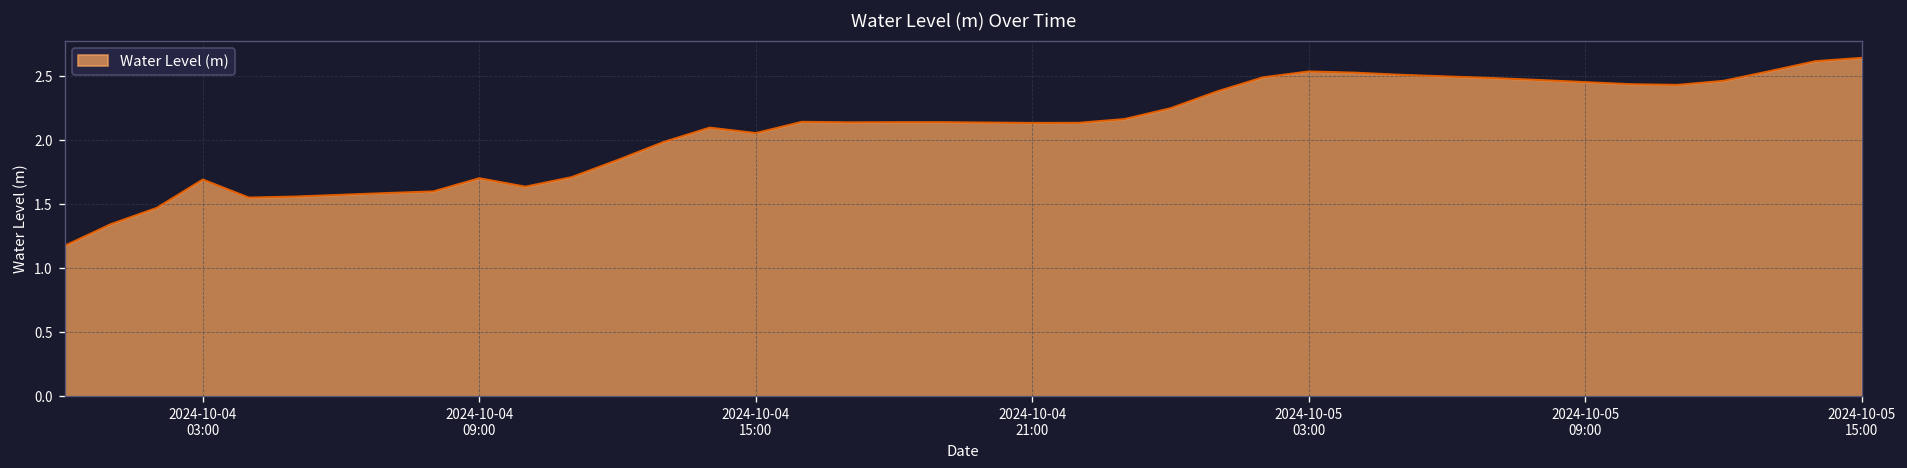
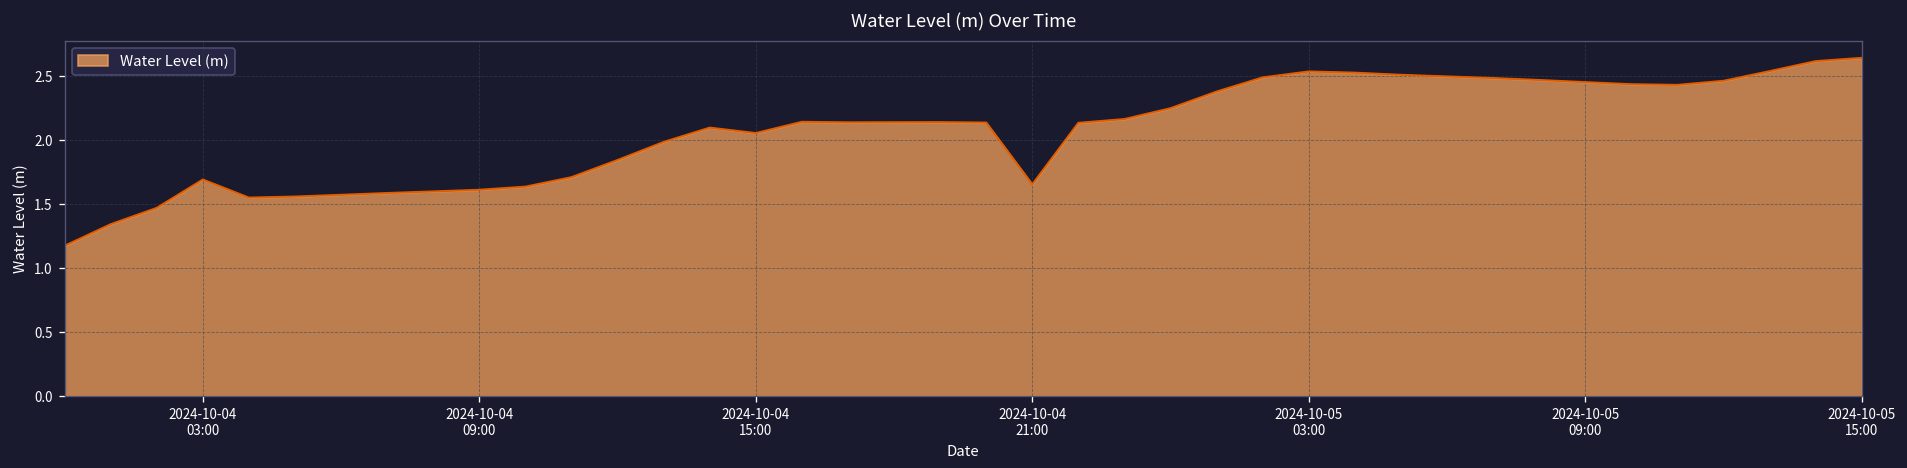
  {
    "2024-10-04 03:00": 1.69,
-   "2024-10-04 09:00": 1.70,
+   "2024-10-04 09:00": 1.61,
    "2024-10-04 15:00": 2.06,
-   "2024-10-04 21:00": 2.14,
+   "2024-10-04 21:00": 1.66,
    "2024-10-05 03:00": 2.54,
    "2024-10-05 09:00": 2.45,
    "2024-10-05 15:00": 2.64
  }
